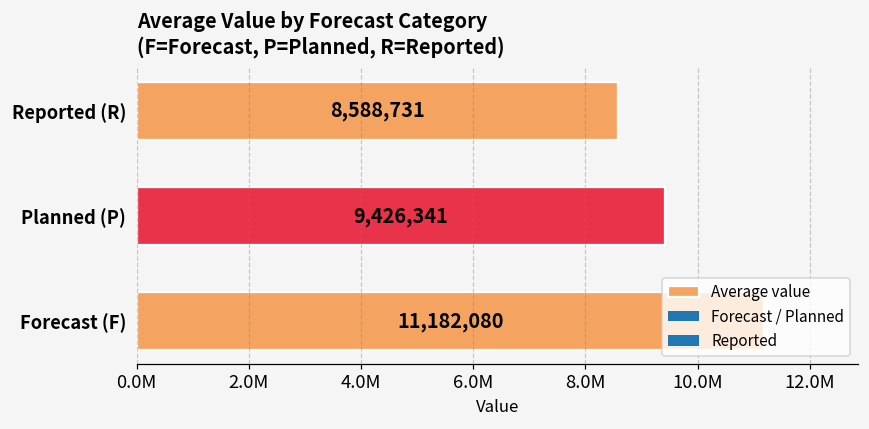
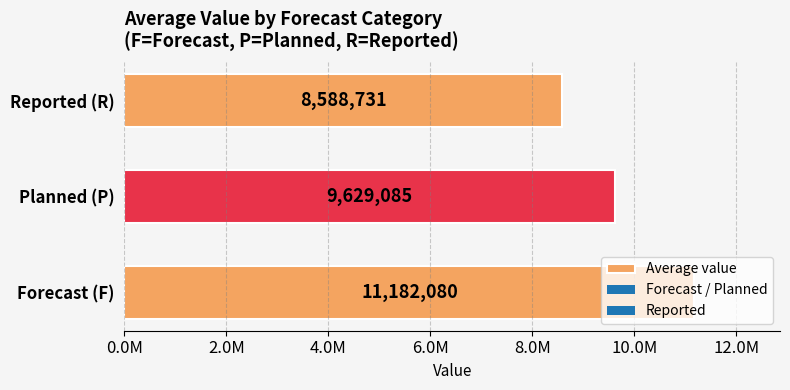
  {
    "Reported (R)": "8,588,731",
-   "Planned (P)": "9,426,341"
+   "Planned (P)": "9,629,085"
  }
